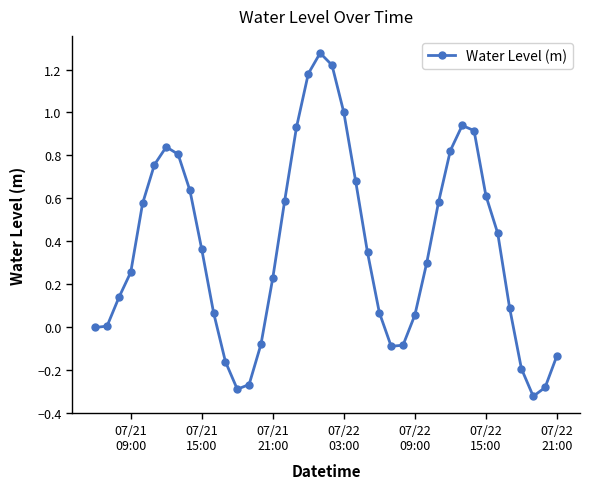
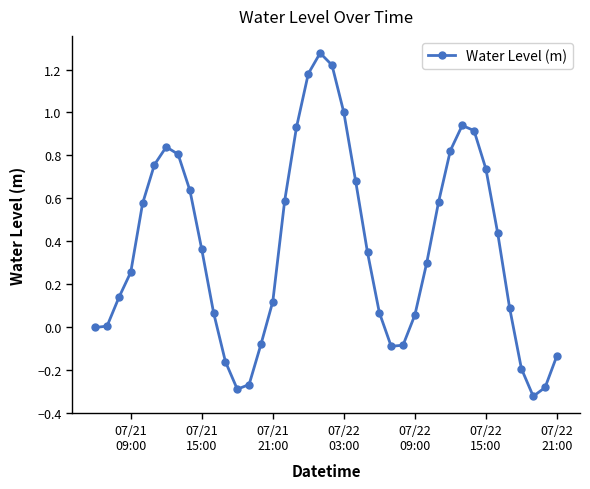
  {
    "07/21 09:00": 0.25,
    "07/21 15:00": 0.36,
-   "07/21 21:00": 0.23,
+   "07/21 21:00": 0.12,
    "07/22 03:00": 1.00,
    "07/22 09:00": 0.05,
-   "07/22 15:00": 0.61,
+   "07/22 15:00": 0.74,
    "07/22 21:00": -0.13
  }
